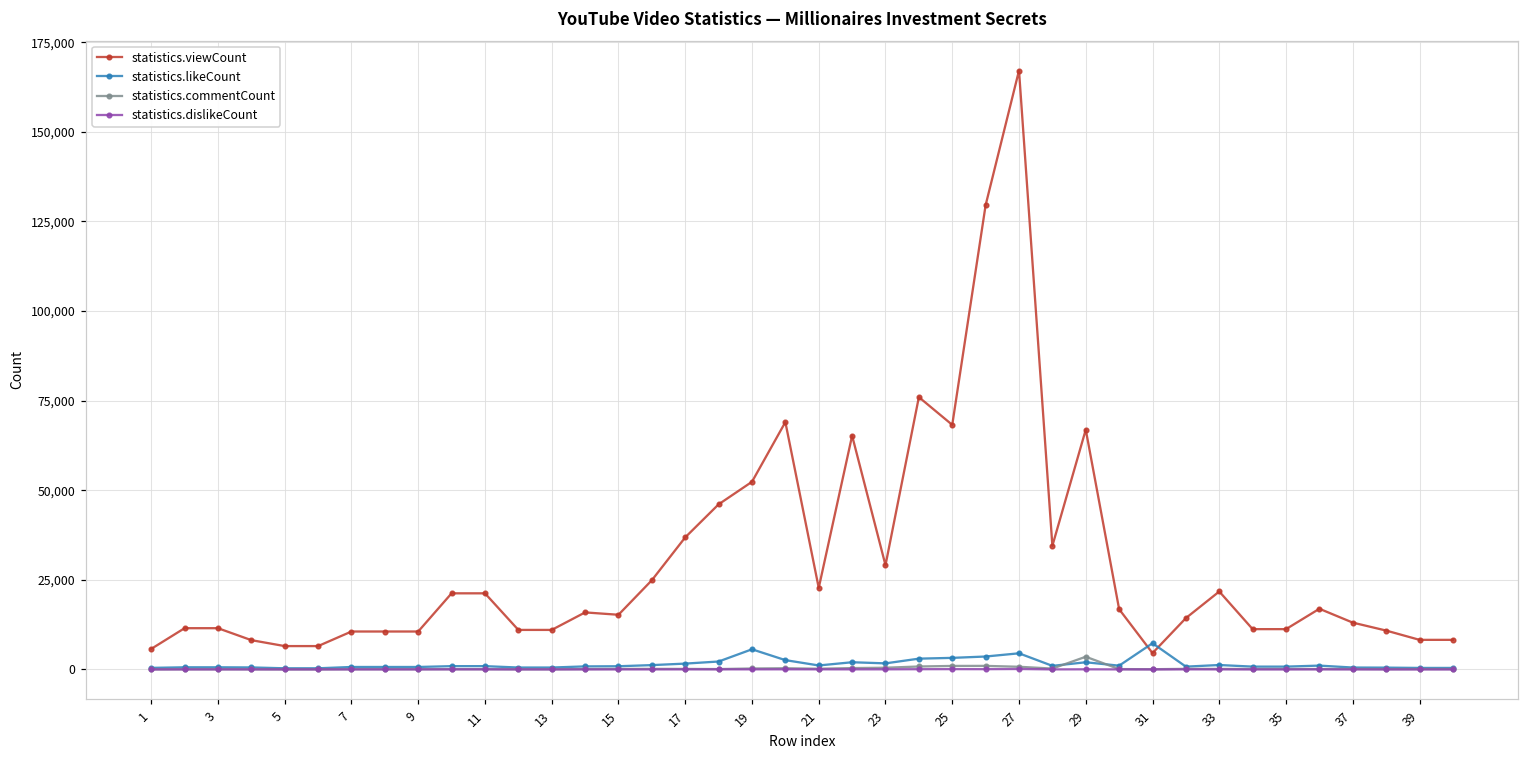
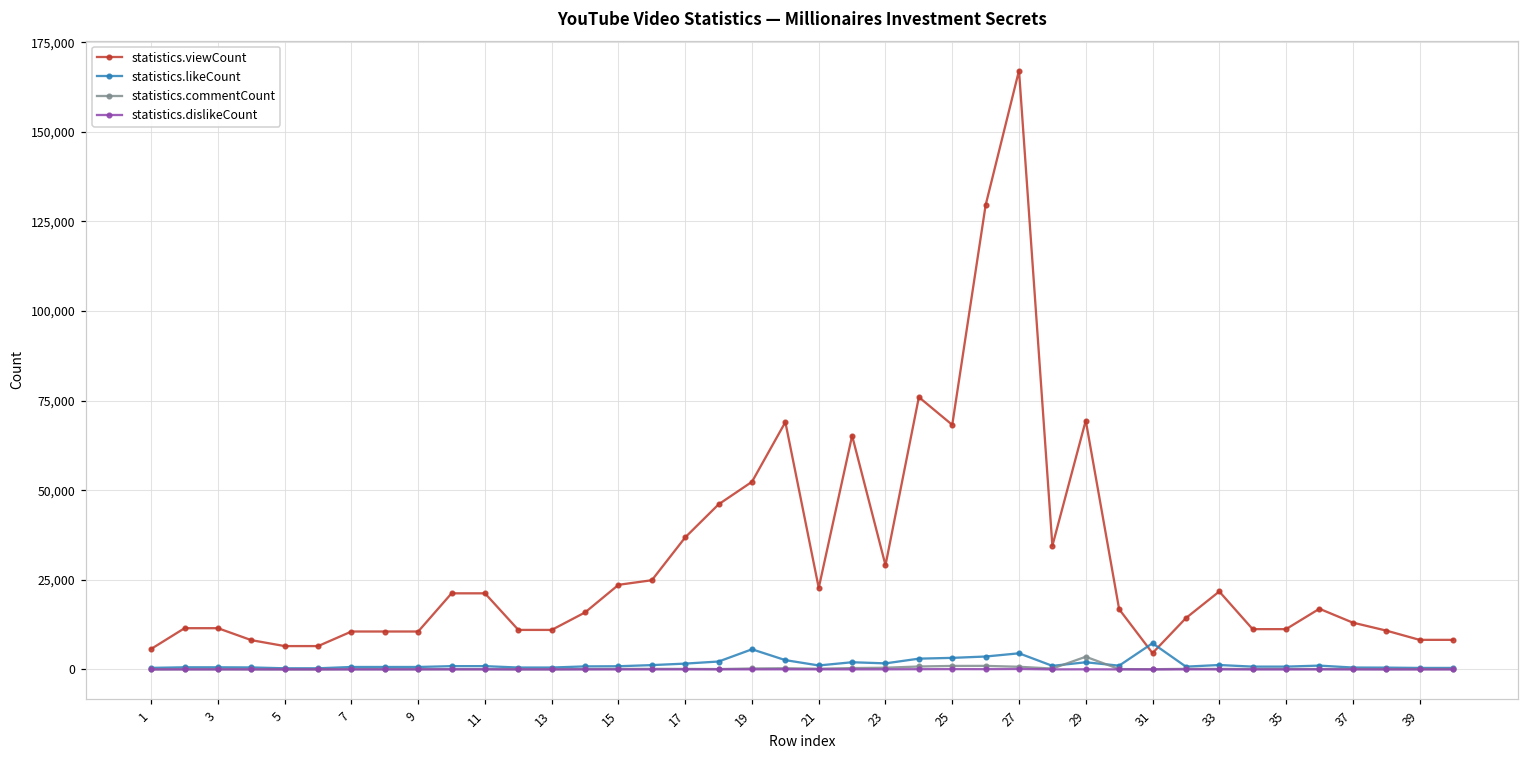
  {
    "statistics.viewCount": {
      "1": "6,000",
      "3": "12,000",
      "5": "7,000",
      "7": "11,000",
      "9": "11,000",
      "11": "21,000",
      "13": "11,000",
-     "15": "15,000",
+     "15": "24,000",
      "17": "37,000",
      "19": "52,000",
      "21": "23,000",
      "23": "29,000",
      "25": "68,000",
      "27": "167,000",
-     "29": "67,000",
+     "29": "69,000",
      "31": "5,000",
      "33": "22,000",
      "35": "11,000",
      "37": "13,000",
      "39": "8,000"
    },
    "statistics.likeCount": {
      "11": "1,000",
      "17": "2,000",
      "19": "6,000",
      "21": "1,000",
      "23": "2,000",
      "25": "3,000",
      "27": "5,000",
      "29": "2,000",
      "31": "7,000",
      "33": "1,000"
    },
    "statistics.commentCount": {
      "25": "1,000",
      "29": "4,000"
    },
    "statistics.dislikeCount": {
      "25": "0",
      "29": "0"
    }
  }
